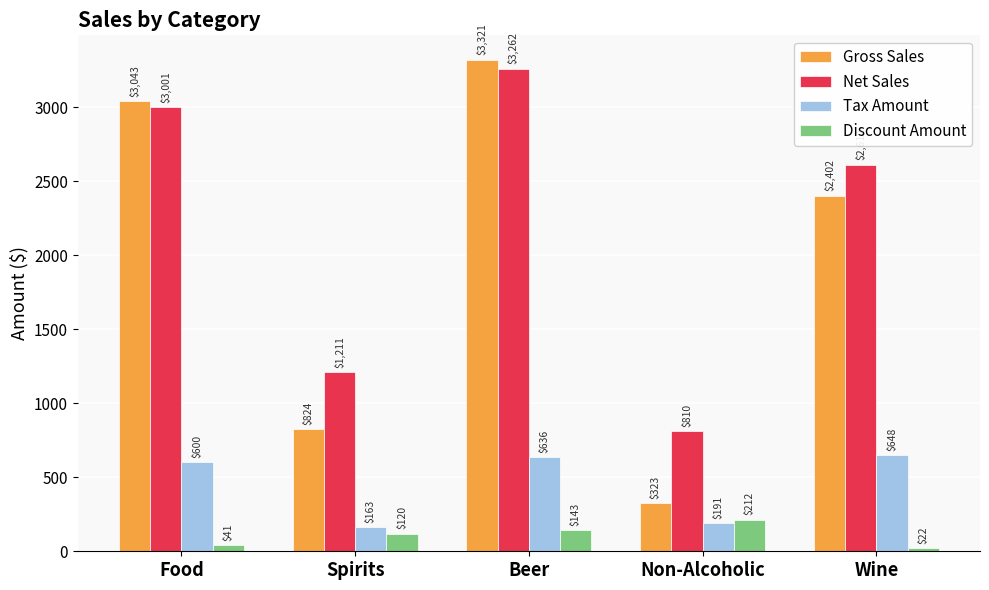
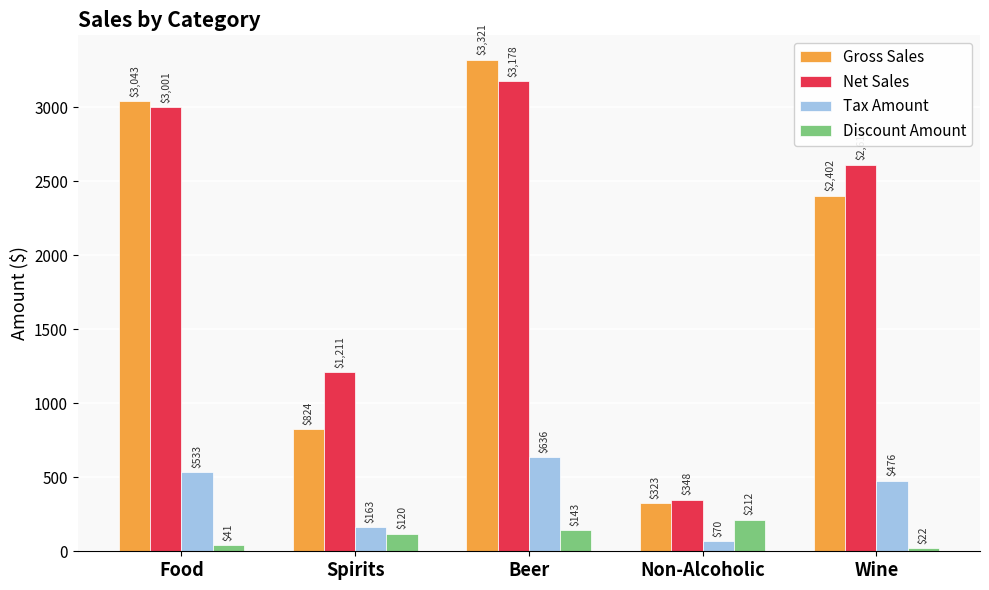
  {
    "Gross Sales": {
      "Food": "$3,043",
      "Spirits": "$824",
      "Beer": "$3,321",
      "Non-Alcoholic": "$323",
      "Wine": "$2,402"
    },
    "Net Sales": {
      "Food": "$3,001",
      "Spirits": "$1,211",
-     "Beer": "$3,262",
-     "Non-Alcoholic": "$810"
+     "Beer": "$3,178",
+     "Non-Alcoholic": "$348"
    },
    "Tax Amount": {
-     "Food": "$600",
+     "Food": "$533",
      "Spirits": "$163",
      "Beer": "$636",
-     "Non-Alcoholic": "$191",
-     "Wine": "$648"
+     "Non-Alcoholic": "$70",
+     "Wine": "$476"
    },
    "Discount Amount": {
      "Food": "$41",
      "Spirits": "$120",
      "Beer": "$143",
      "Non-Alcoholic": "$212",
      "Wine": "$22"
    }
  }
